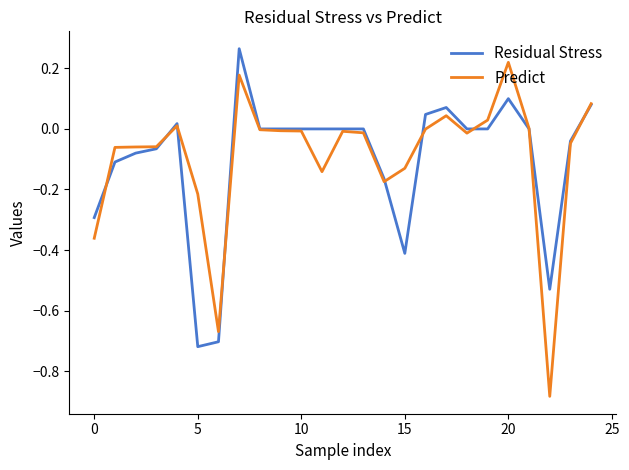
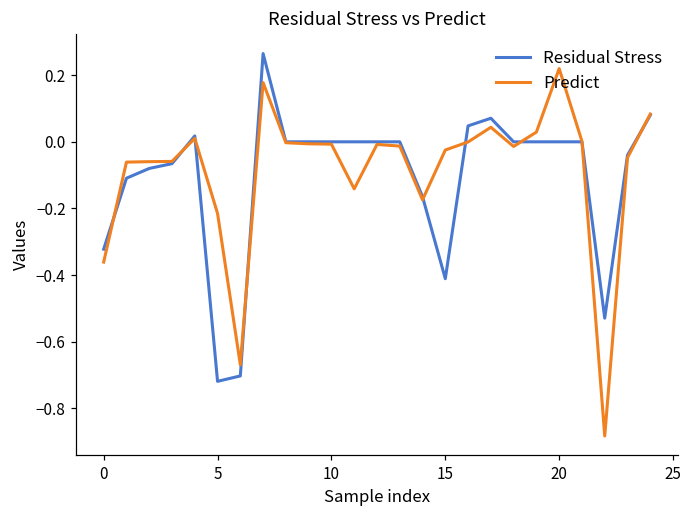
  {
    "Residual Stress": {
-     "0": -0.29,
+     "0": -0.32,
      "5": -0.72,
      "15": -0.41,
-     "20": 0.1
+     "20": 0.0
    },
    "Predict": {
      "0": -0.36,
      "5": -0.22,
-     "15": -0.13,
+     "15": -0.02,
      "20": 0.22
    }
  }
